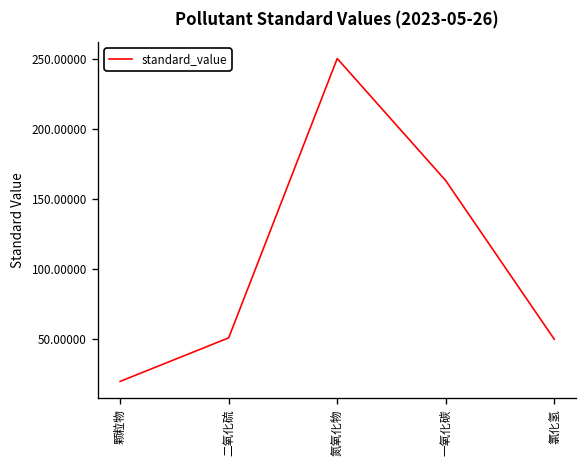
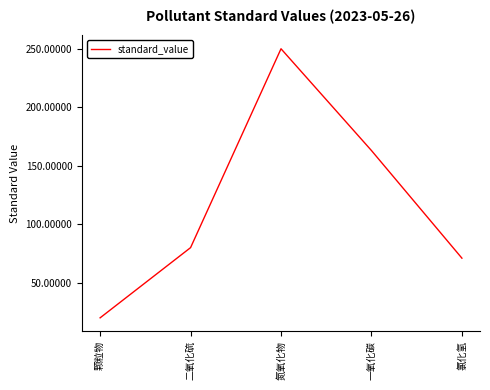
  {
    "颗粒物": 20,
-   "二氧化硫": 51,
+   "二氧化硫": 80,
    "氮氧化物": 250,
    "一氧化碳": 163,
-   "氯化氢": 50
+   "氯化氢": 71
  }
